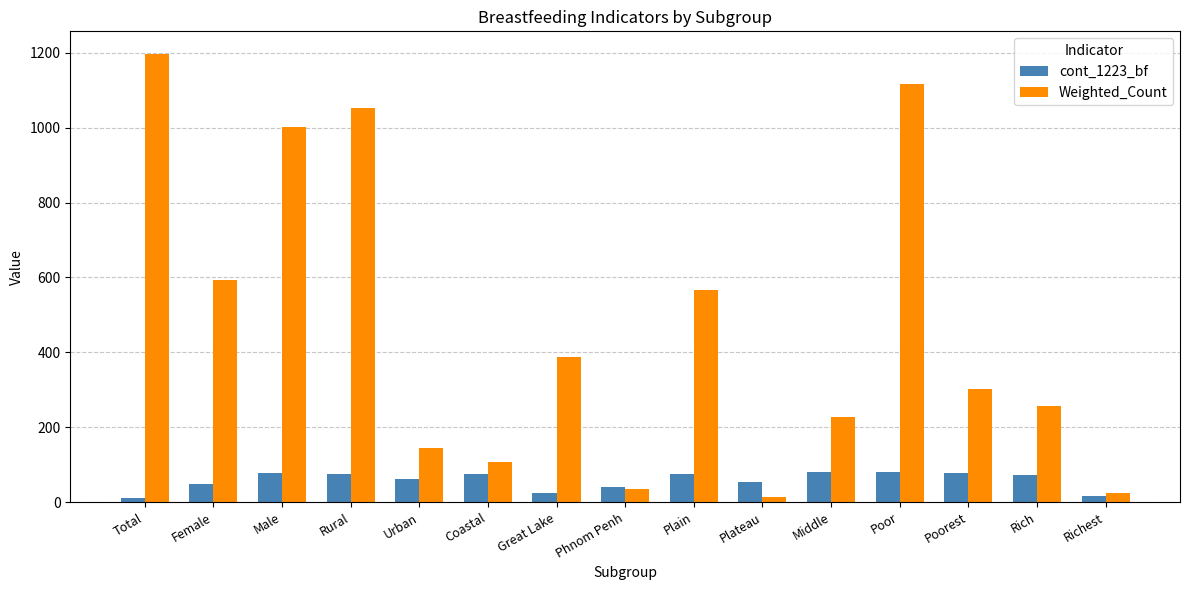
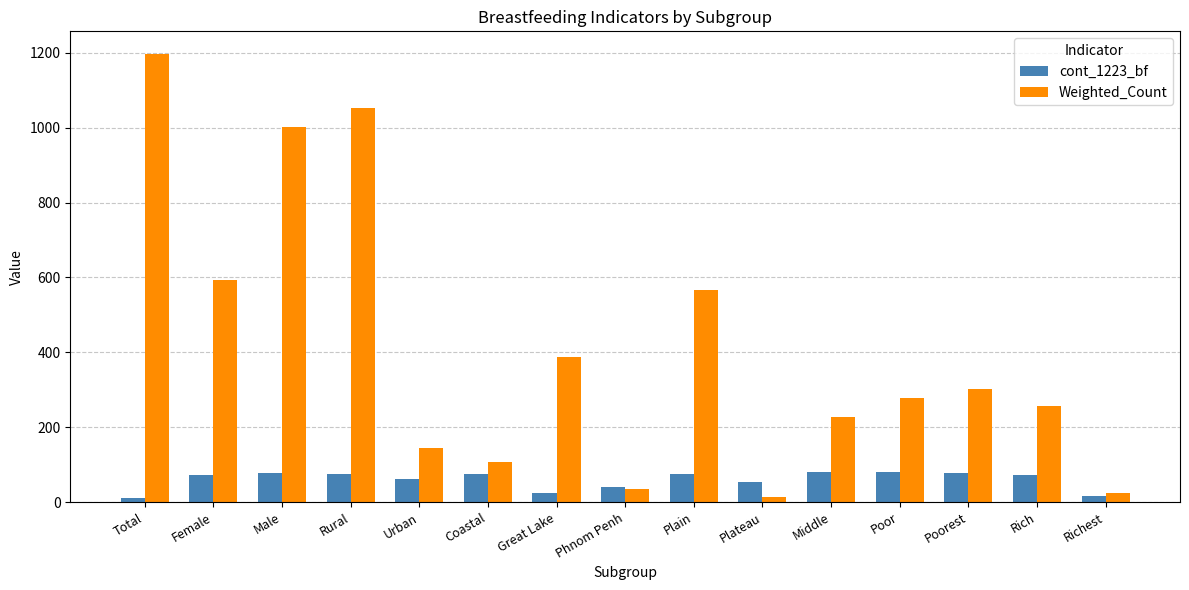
  {
    "cont_1223_bf": {
      "Total": 10,
-     "Female": 50,
+     "Female": 70,
      "Male": 80,
      "Rural": 80,
      "Urban": 60,
      "Coastal": 80,
      "Great Lake": 20,
      "Phnom Penh": 40,
      "Plain": 80,
      "Plateau": 50,
      "Middle": 80,
      "Poor": 80,
      "Poorest": 80,
      "Rich": 70,
      "Richest": 20
    },
    "Weighted_Count": {
      "Total": 1200,
      "Female": 590,
      "Male": 1000,
      "Rural": 1050,
      "Urban": 150,
      "Coastal": 110,
      "Great Lake": 390,
      "Phnom Penh": 30,
      "Plain": 570,
      "Plateau": 10,
      "Middle": 230,
-     "Poor": 1120,
+     "Poor": 280,
      "Poorest": 300,
      "Rich": 260,
      "Richest": 20
    }
  }
